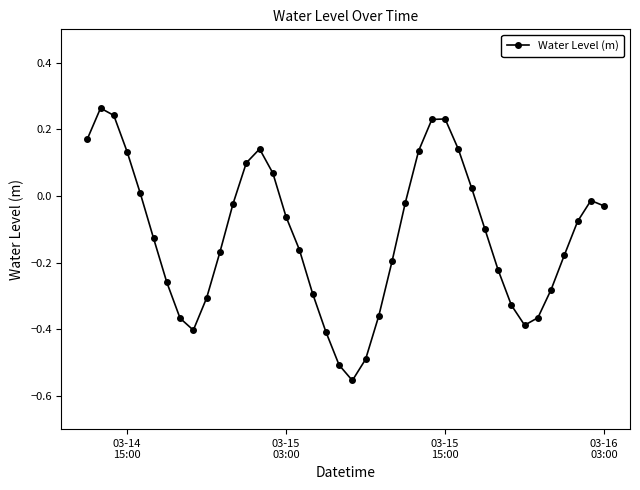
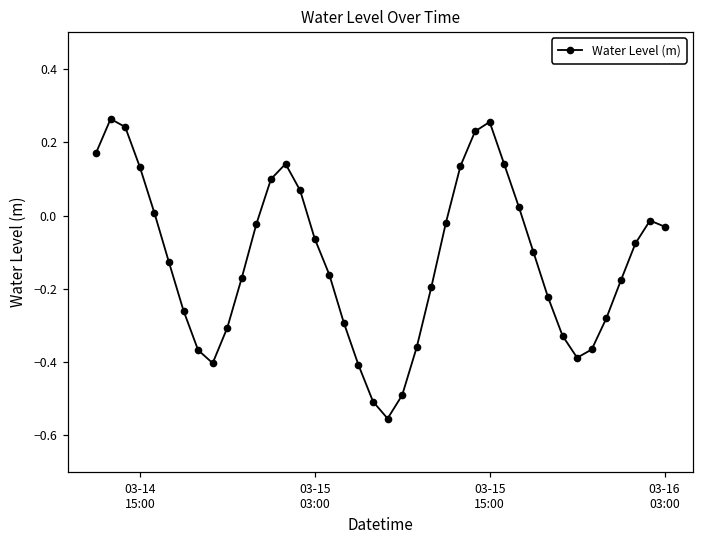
  {
    "03-14 15:00": 0.13,
    "03-15 03:00": -0.06,
-   "03-15 15:00": 0.23,
+   "03-15 15:00": 0.26,
    "03-16 03:00": -0.03
  }
